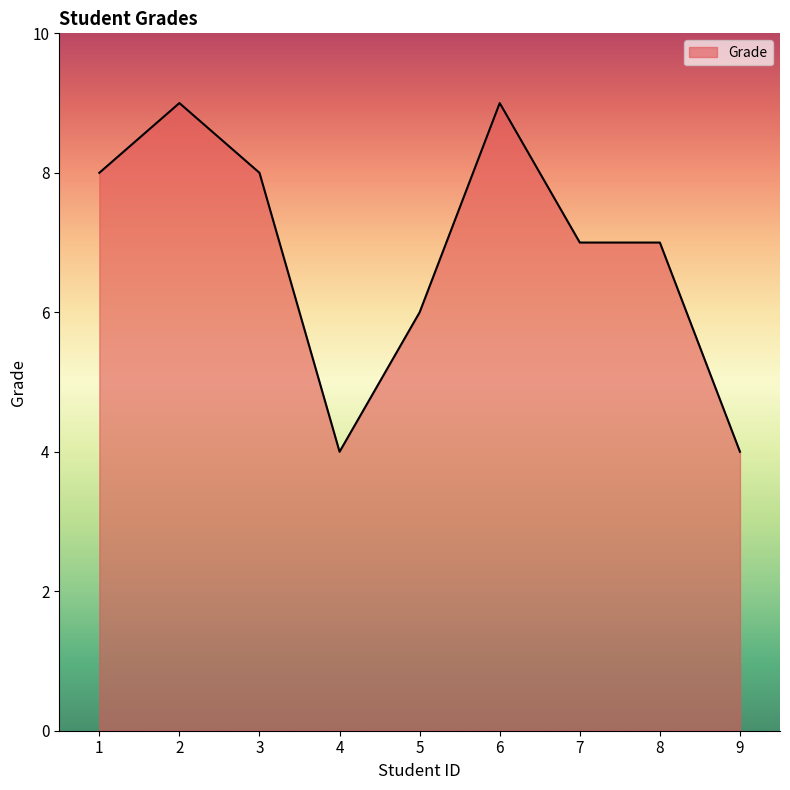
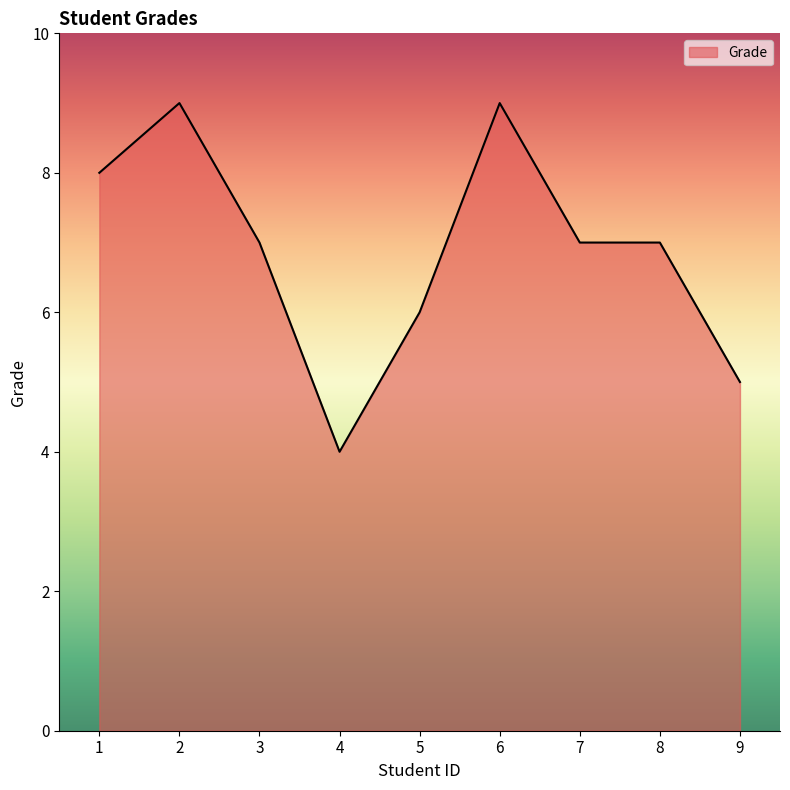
  {
    "1": 8,
    "2": 9,
-   "3": 8,
+   "3": 7,
    "4": 4,
    "5": 6,
    "6": 9,
    "7": 7,
    "8": 7,
-   "9": 4
+   "9": 5
  }
